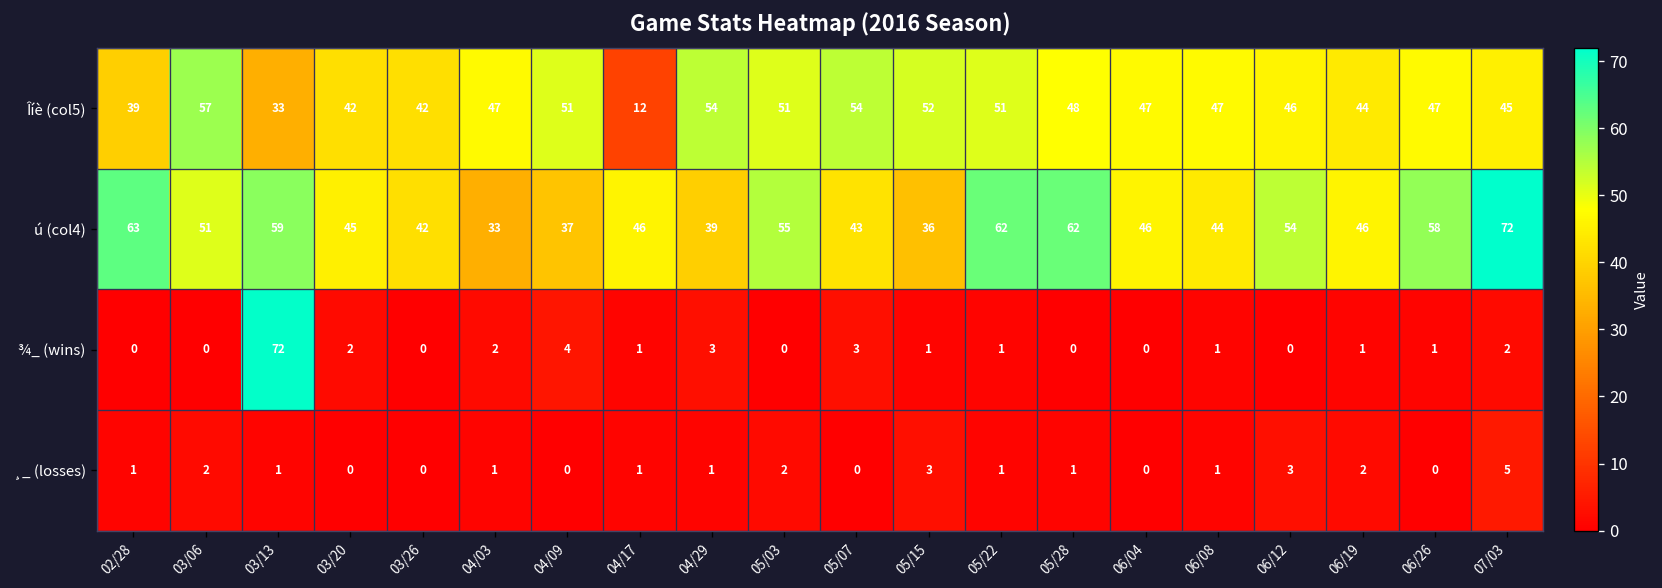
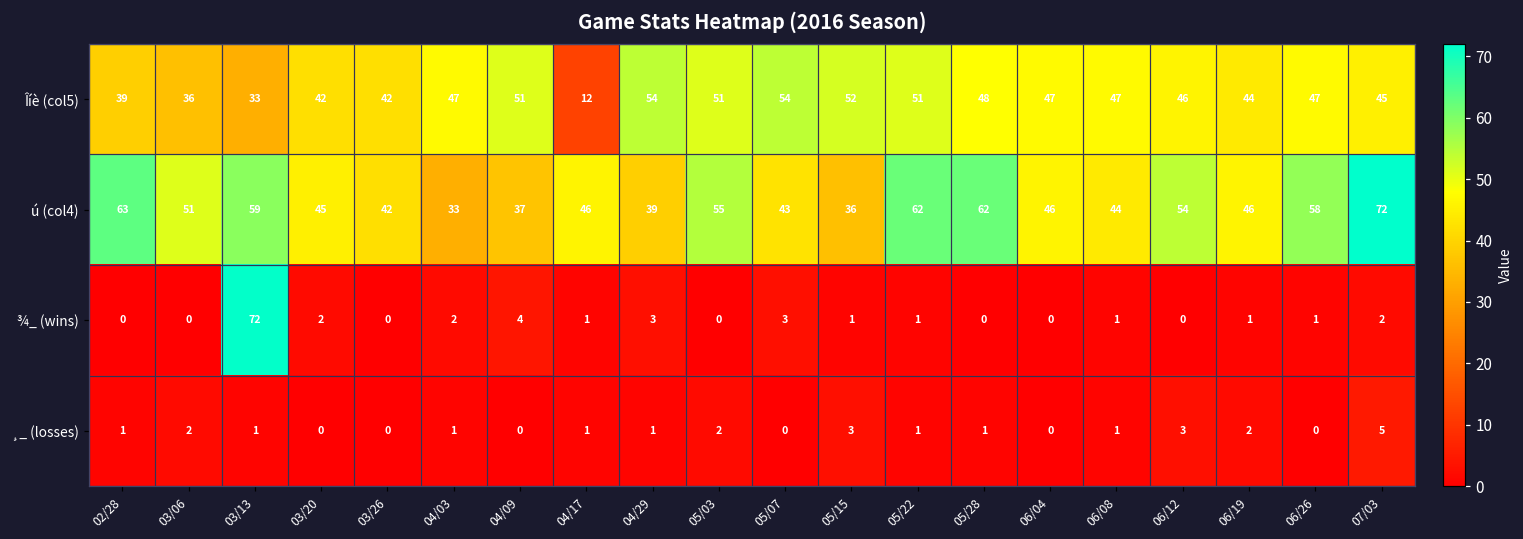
  {
    "Îíè (col5)": {
      "02/28": 39,
-     "03/06": 57,
+     "03/06": 36,
      "03/13": 33,
      "03/20": 42,
      "03/26": 42,
      "04/03": 47,
      "04/09": 51,
      "04/17": 12,
      "04/29": 54,
      "05/03": 51,
      "05/07": 54,
      "05/15": 52,
      "05/22": 51,
      "05/28": 48,
      "06/04": 47,
      "06/08": 47,
      "06/12": 46,
      "06/19": 44,
      "06/26": 47,
      "07/03": 45
    },
    "ú (col4)": {
      "02/28": 63,
      "03/06": 51,
      "03/13": 59,
      "03/20": 45,
      "03/26": 42,
      "04/03": 33,
      "04/09": 37,
      "04/17": 46,
      "04/29": 39,
      "05/03": 55,
      "05/07": 43,
      "05/15": 36,
      "05/22": 62,
      "05/28": 62,
      "06/04": 46,
      "06/08": 44,
      "06/12": 54,
      "06/19": 46,
      "06/26": 58,
      "07/03": 72
    },
    "¾_ (wins)": {
      "02/28": 0,
      "03/06": 0,
      "03/13": 72,
      "03/20": 2,
      "03/26": 0,
      "04/03": 2,
      "04/09": 4,
      "04/17": 1,
      "04/29": 3,
      "05/03": 0,
      "05/07": 3,
      "05/15": 1,
      "05/22": 1,
      "05/28": 0,
      "06/04": 0,
      "06/08": 1,
      "06/12": 0,
      "06/19": 1,
      "06/26": 1,
      "07/03": 2
    },
    "¸_ (losses)": {
      "02/28": 1,
      "03/06": 2,
      "03/13": 1,
      "03/20": 0,
      "03/26": 0,
      "04/03": 1,
      "04/09": 0,
      "04/17": 1,
      "04/29": 1,
      "05/03": 2,
      "05/07": 0,
      "05/15": 3,
      "05/22": 1,
      "05/28": 1,
      "06/04": 0,
      "06/08": 1,
      "06/12": 3,
      "06/19": 2,
      "06/26": 0,
      "07/03": 5
    }
  }
